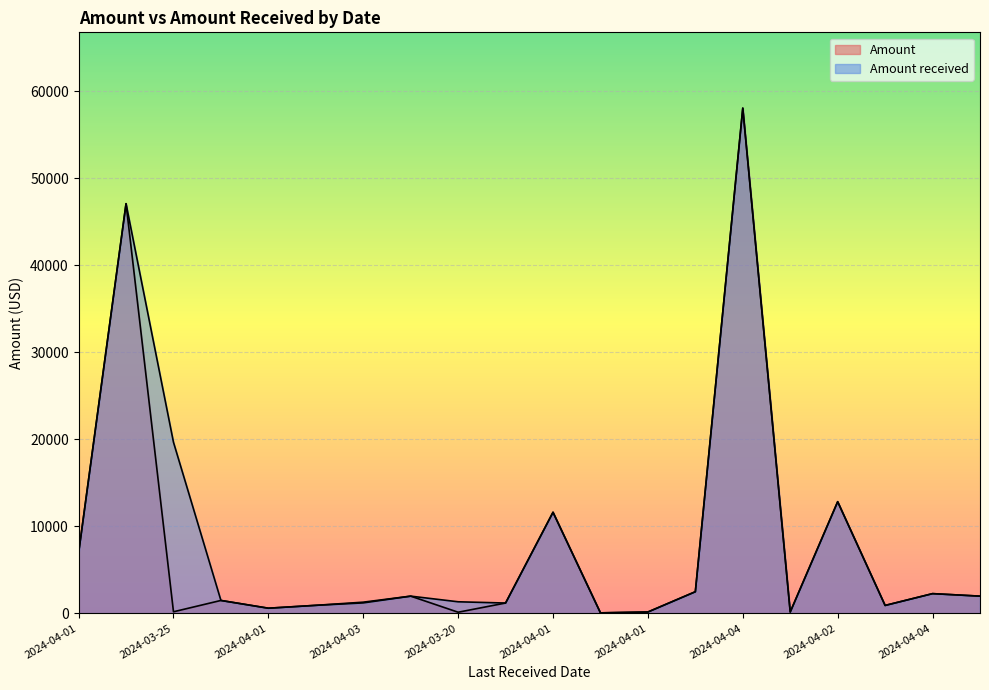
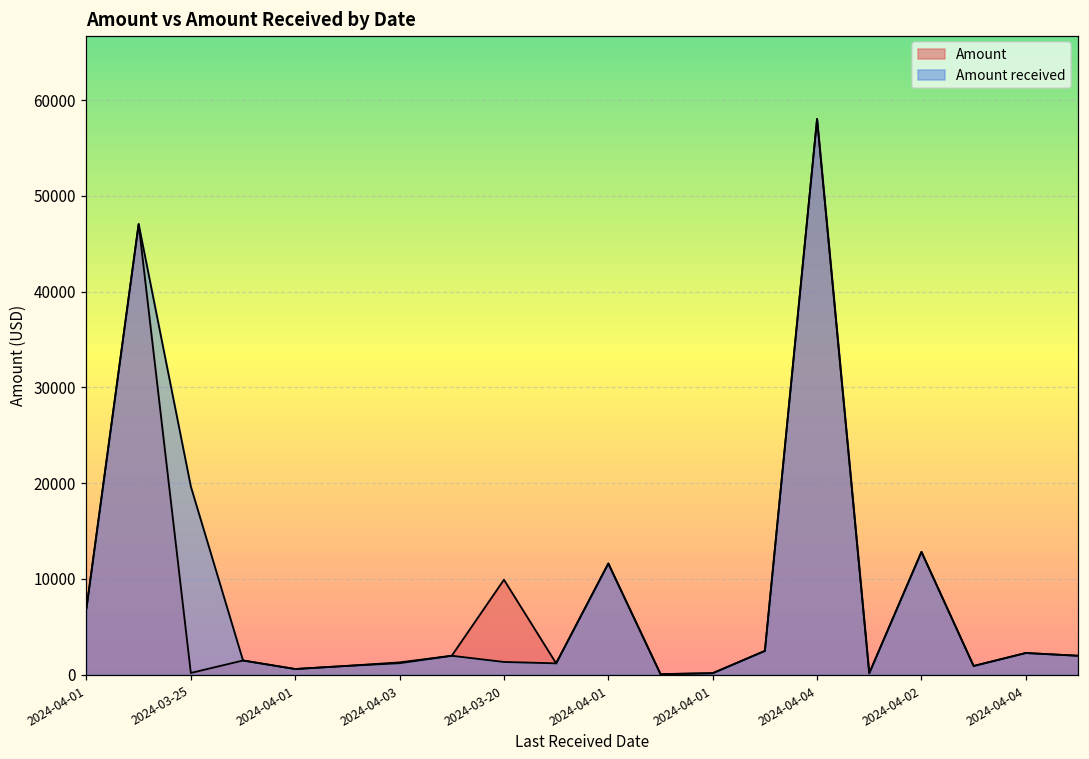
  {
    "Amount": {
      "2024-03-25": 0,
-     "2024-03-20": 0
+     "2024-03-20": 10000
    },
    "Amount received": {
      "2024-03-25": 20000,
      "2024-03-20": 1000
    }
  }
